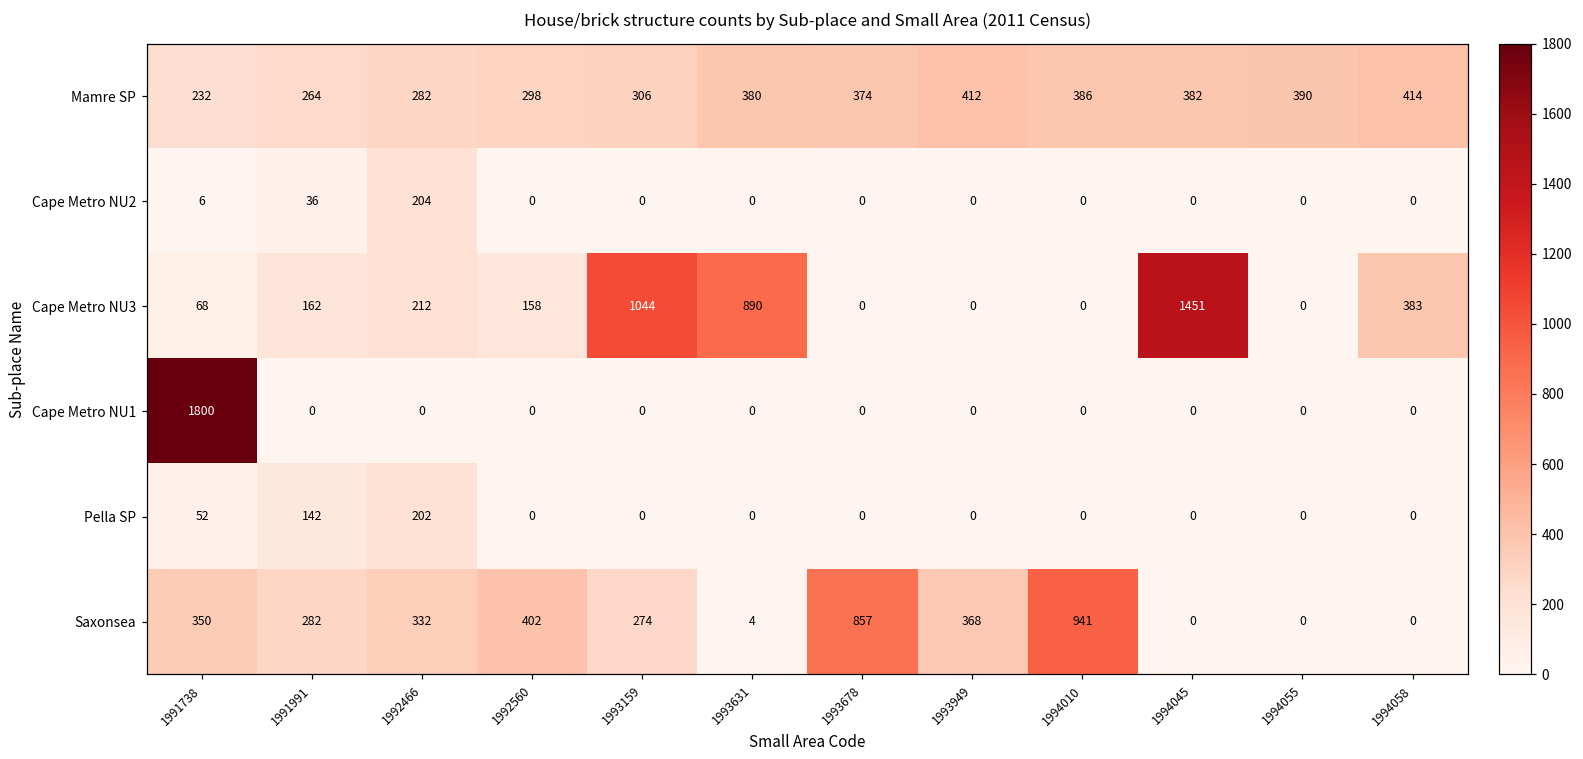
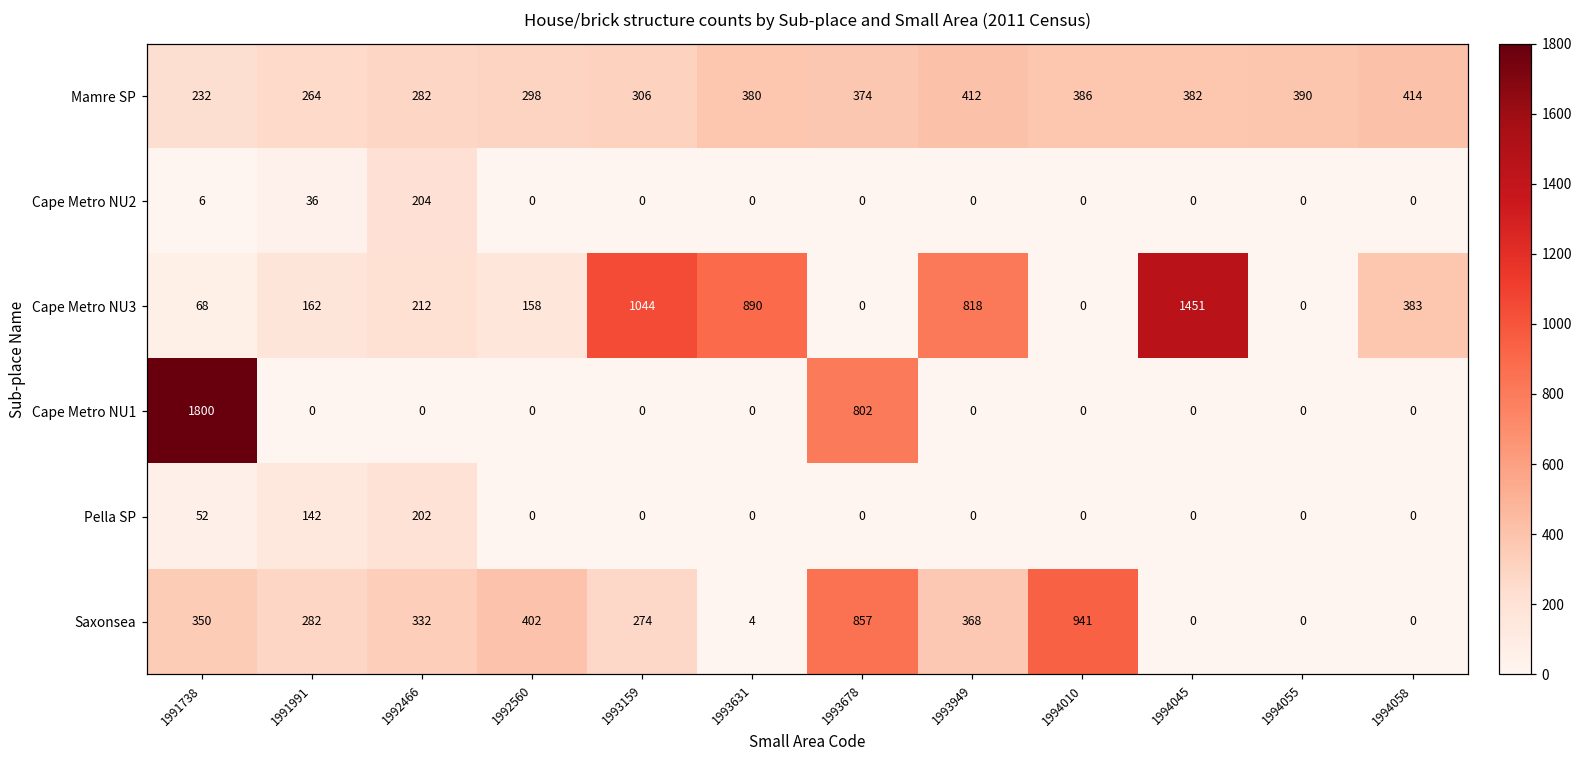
  {
    "Mamre SP": {
      "1991738": 232,
      "1991991": 264,
      "1992466": 282,
      "1992560": 298,
      "1993159": 306,
      "1993631": 380,
      "1993678": 374,
      "1993949": 412,
      "1994010": 386,
      "1994045": 382,
      "1994055": 390,
      "1994058": 414
    },
    "Cape Metro NU2": {
      "1991738": 6,
      "1991991": 36,
      "1992466": 204,
      "1992560": 0,
      "1993159": 0,
      "1993631": 0,
      "1993678": 0,
      "1993949": 0,
      "1994010": 0,
      "1994045": 0,
      "1994055": 0,
      "1994058": 0
    },
    "Cape Metro NU3": {
      "1991738": 68,
      "1991991": 162,
      "1992466": 212,
      "1992560": 158,
      "1993159": 1044,
      "1993631": 890,
      "1993678": 0,
-     "1993949": 0,
+     "1993949": 818,
      "1994010": 0,
      "1994045": 1451,
      "1994055": 0,
      "1994058": 383
    },
    "Cape Metro NU1": {
      "1991738": 1800,
      "1991991": 0,
      "1992466": 0,
      "1992560": 0,
      "1993159": 0,
      "1993631": 0,
-     "1993678": 0,
+     "1993678": 802,
      "1993949": 0,
      "1994010": 0,
      "1994045": 0,
      "1994055": 0,
      "1994058": 0
    },
    "Pella SP": {
      "1991738": 52,
      "1991991": 142,
      "1992466": 202,
      "1992560": 0,
      "1993159": 0,
      "1993631": 0,
      "1993678": 0,
      "1993949": 0,
      "1994010": 0,
      "1994045": 0,
      "1994055": 0,
      "1994058": 0
    },
    "Saxonsea": {
      "1991738": 350,
      "1991991": 282,
      "1992466": 332,
      "1992560": 402,
      "1993159": 274,
      "1993631": 4,
      "1993678": 857,
      "1993949": 368,
      "1994010": 941,
      "1994045": 0,
      "1994055": 0,
      "1994058": 0
    }
  }
